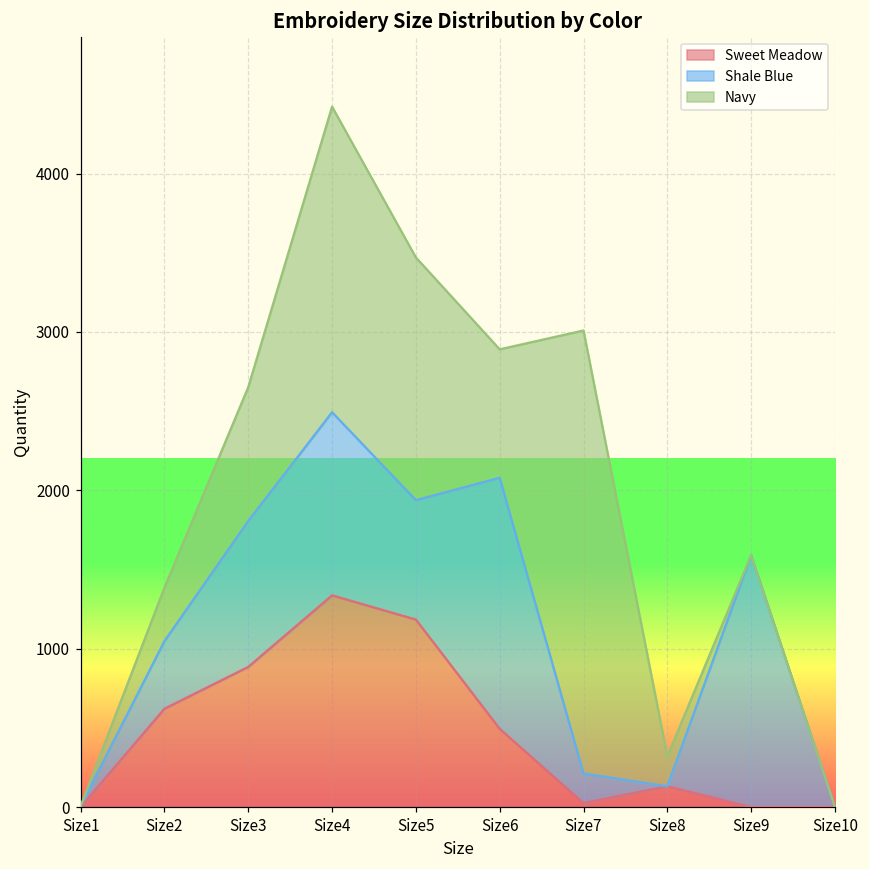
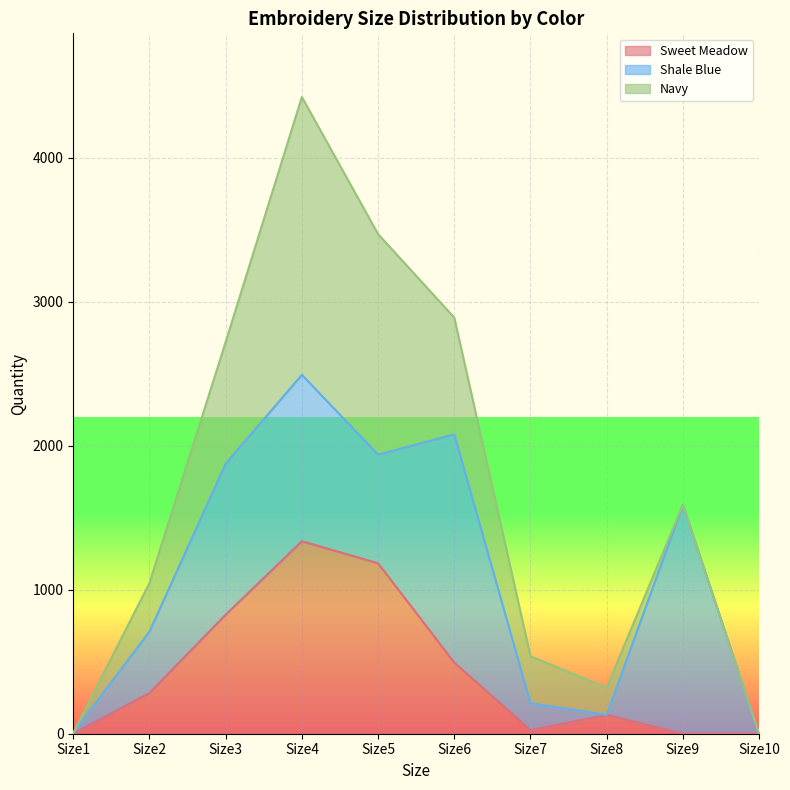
  {
    "Sweet Meadow": {
-     "Size2": 620,
-     "Size3": 890,
+     "Size2": 280,
+     "Size3": 830,
      "Size4": 1340,
      "Size5": 1180,
      "Size6": 490,
      "Size7": 30,
      "Size9": 0
    },
    "Shale Blue": {
      "Size2": 430,
-     "Size3": 920,
+     "Size3": 1050,
      "Size4": 1160,
      "Size5": 750,
      "Size6": 1590,
      "Size7": 190
    },
    "Navy": {
      "Size2": 340,
      "Size3": 850,
      "Size4": 1930,
      "Size5": 1530,
      "Size6": 810,
-     "Size7": 2800,
+     "Size7": 330,
      "Size8": 190
    }
  }
